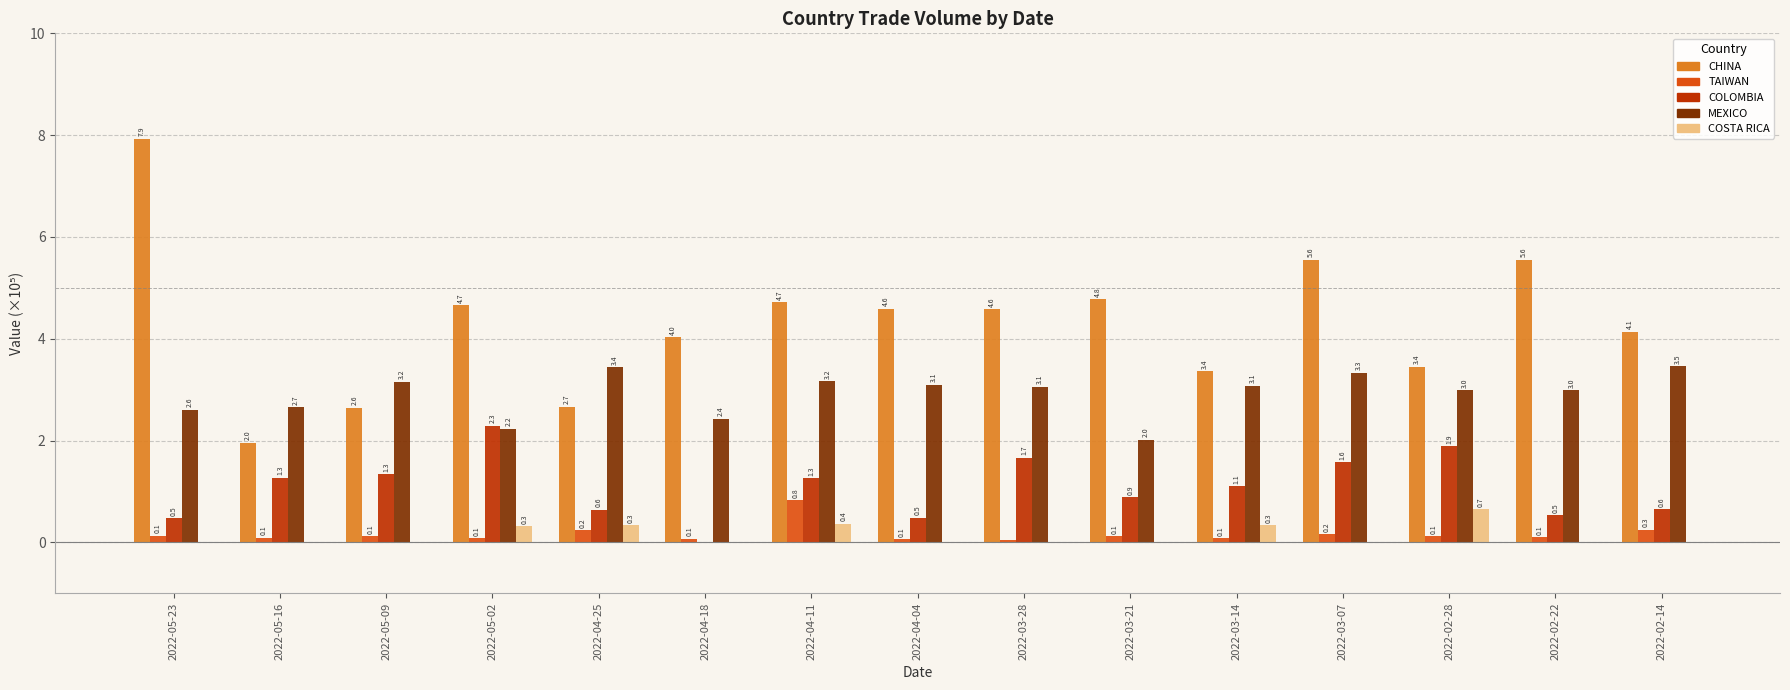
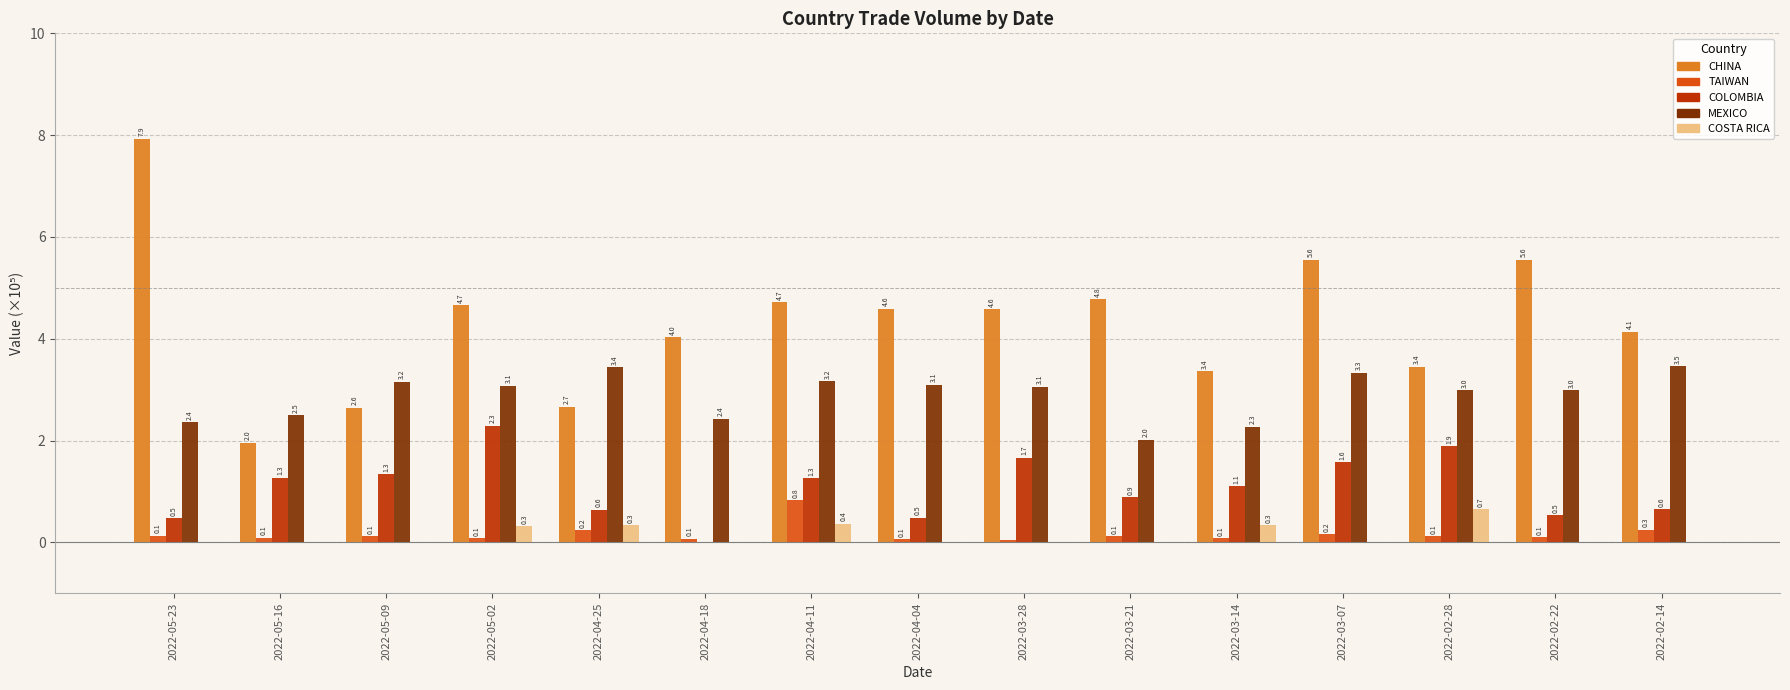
  {
    "MEXICO": {
-     "2022-05-23": 2.6,
-     "2022-05-16": 2.7,
+     "2022-05-23": 2.4,
+     "2022-05-16": 2.5,
      "2022-05-09": 3.2,
-     "2022-05-02": 2.2,
+     "2022-05-02": 3.1,
      "2022-04-25": 3.4,
      "2022-04-18": 2.4,
      "2022-04-11": 3.2,
      "2022-04-04": 3.1,
      "2022-03-28": 3.1,
      "2022-03-21": 2.0,
-     "2022-03-14": 3.1,
+     "2022-03-14": 2.3,
      "2022-03-07": 3.3,
      "2022-02-28": 3.0,
      "2022-02-22": 3.0,
      "2022-02-14": 3.5
    },
    "COSTA RICA": {
      "2022-05-02": 0.3,
      "2022-04-25": 0.3,
      "2022-04-11": 0.4,
      "2022-03-14": 0.3,
      "2022-02-28": 0.7
    }
  }
